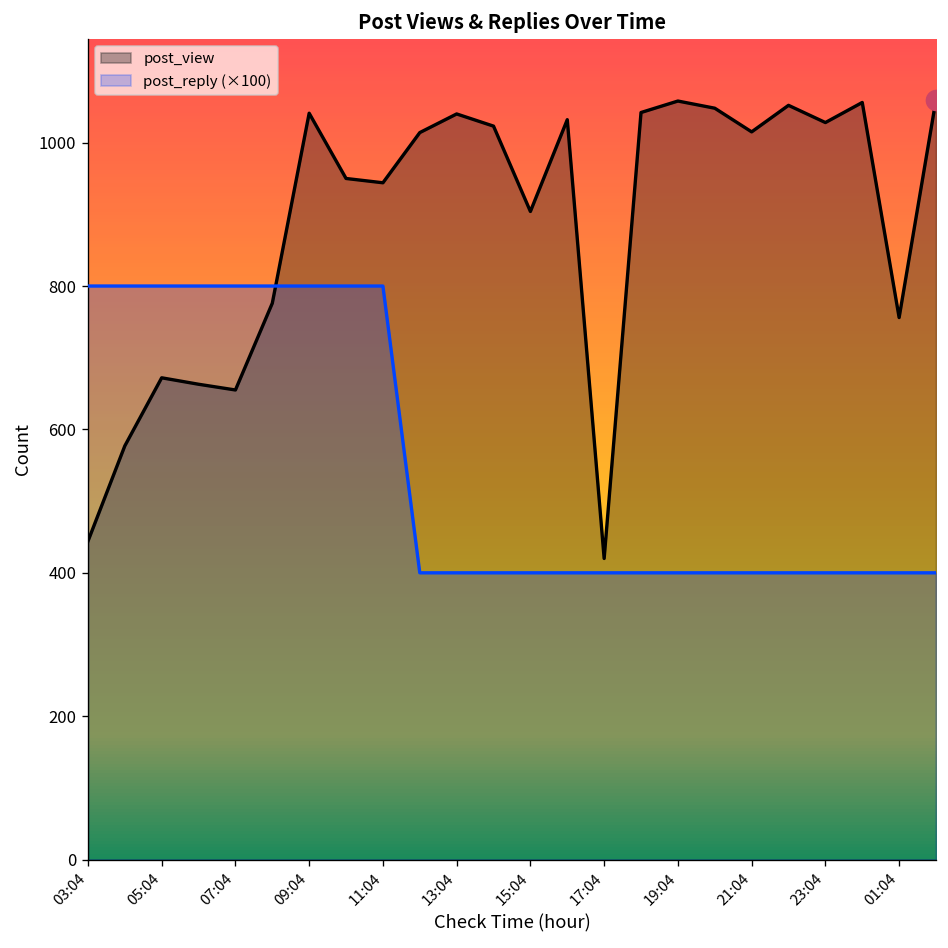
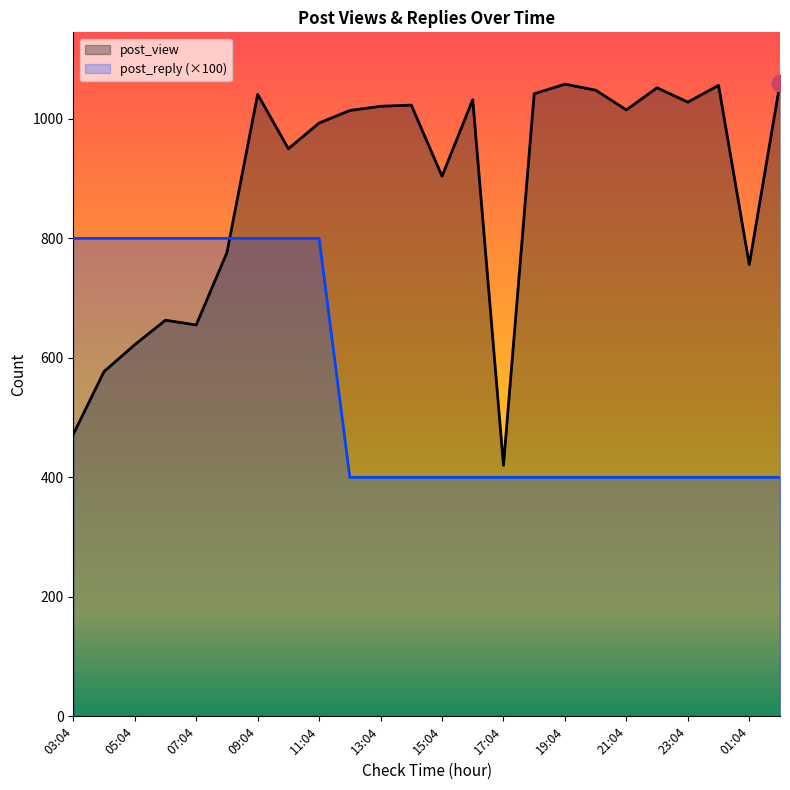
  {
    "post_view": {
-     "03:04": 440,
-     "05:04": 670,
+     "03:04": 470,
+     "05:04": 620,
      "07:04": 660,
      "09:04": 1040,
-     "11:04": 940,
-     "13:04": 1040,
+     "11:04": 990,
+     "13:04": 1020,
      "15:04": 900,
      "17:04": 420,
      "19:04": 1060,
      "21:04": 1020,
      "23:04": 1030,
      "01:04": 760
    },
    "post_reply (×100)": {
      "03:04": 800,
      "05:04": 800,
      "07:04": 800,
      "09:04": 800,
      "11:04": 800,
      "13:04": 400,
      "15:04": 400,
      "17:04": 400,
      "19:04": 400,
      "21:04": 400,
      "23:04": 400,
      "01:04": 400
    }
  }
